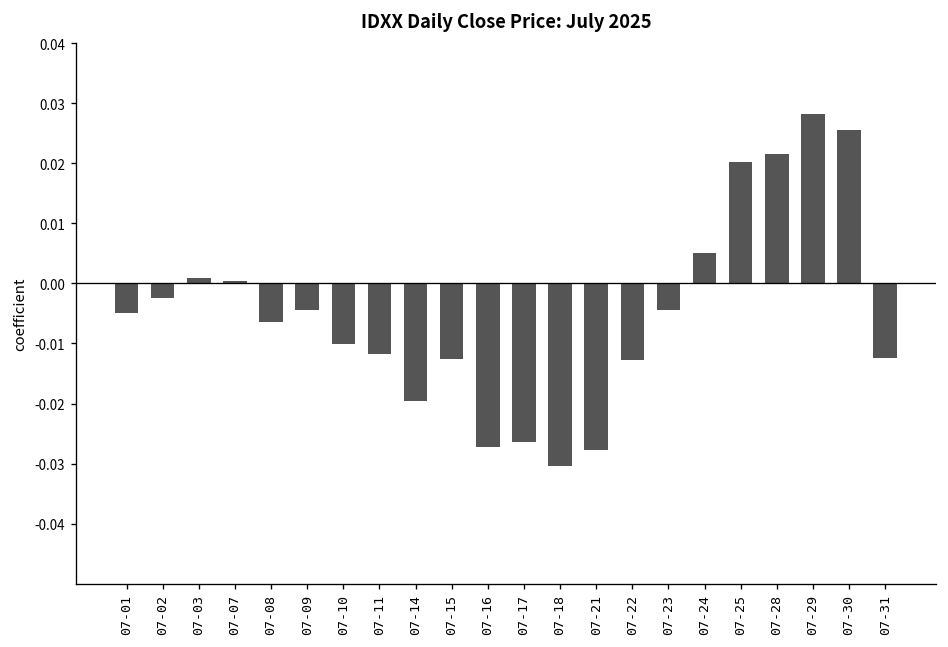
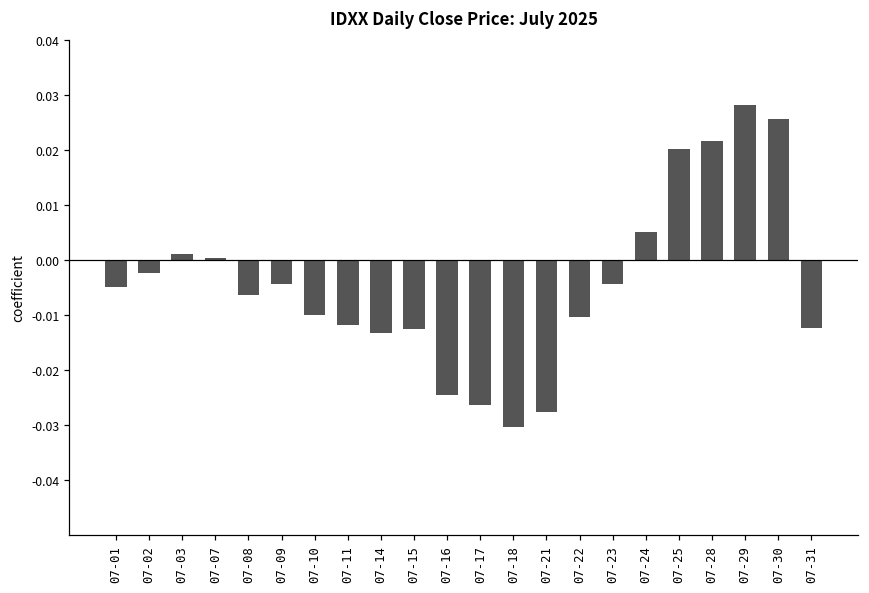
  {
    "07-01": -0.005,
    "07-02": -0.002,
    "07-03": 0.001,
    "07-08": -0.006,
    "07-09": -0.004,
    "07-10": -0.010,
    "07-11": -0.012,
-   "07-14": -0.020,
+   "07-14": -0.013,
    "07-15": -0.013,
-   "07-16": -0.027,
+   "07-16": -0.025,
    "07-17": -0.026,
    "07-18": -0.030,
    "07-21": -0.028,
-   "07-22": -0.013,
+   "07-22": -0.010,
    "07-23": -0.004,
    "07-24": 0.005,
    "07-25": 0.020,
    "07-28": 0.022,
    "07-29": 0.028,
    "07-30": 0.026,
    "07-31": -0.012
  }
